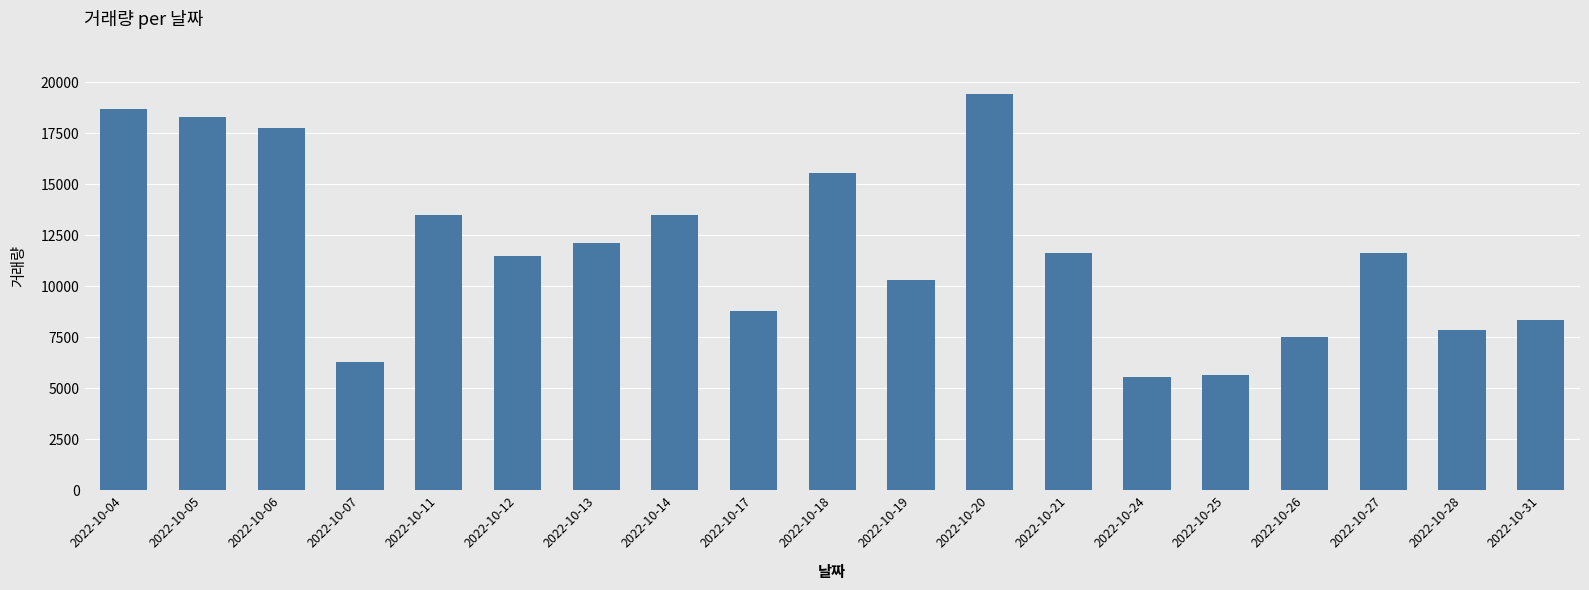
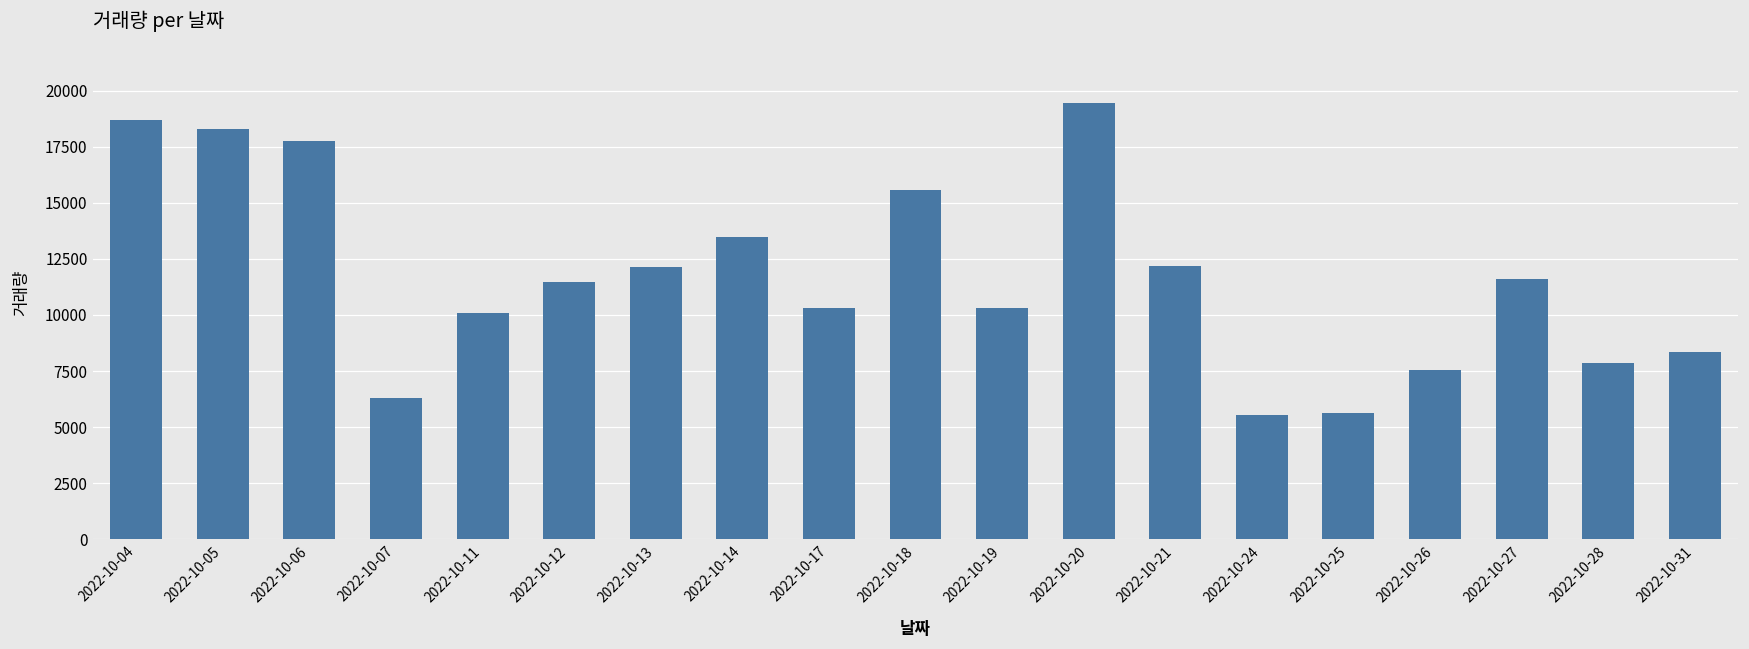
  {
    "2022-10-04": 18700,
    "2022-10-05": 18300,
    "2022-10-06": 17800,
    "2022-10-07": 6300,
-   "2022-10-11": 13500,
+   "2022-10-11": 10100,
    "2022-10-12": 11500,
    "2022-10-13": 12100,
    "2022-10-14": 13500,
-   "2022-10-17": 8800,
+   "2022-10-17": 10300,
    "2022-10-18": 15600,
    "2022-10-19": 10300,
    "2022-10-20": 19400,
-   "2022-10-21": 11600,
+   "2022-10-21": 12200,
    "2022-10-24": 5600,
    "2022-10-25": 5700,
    "2022-10-26": 7500,
    "2022-10-27": 11600,
    "2022-10-28": 7900,
    "2022-10-31": 8300
  }
